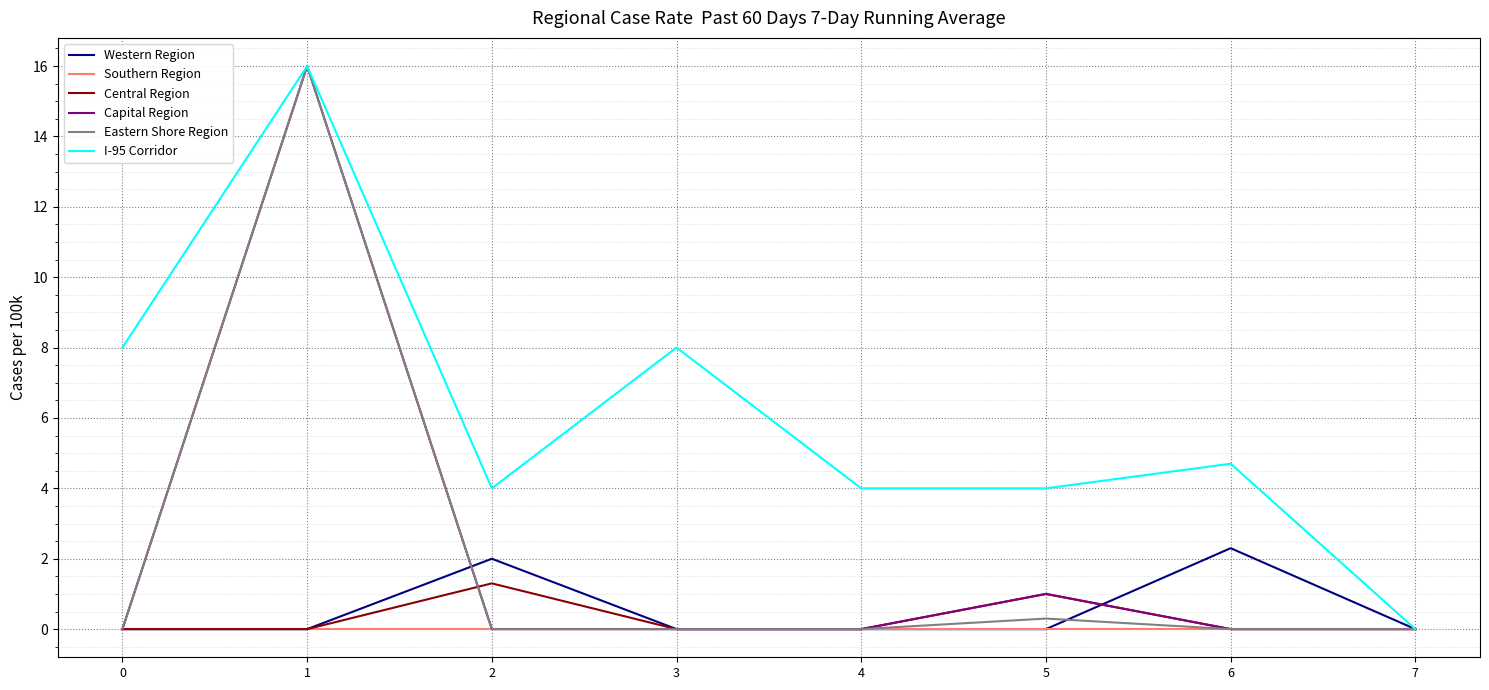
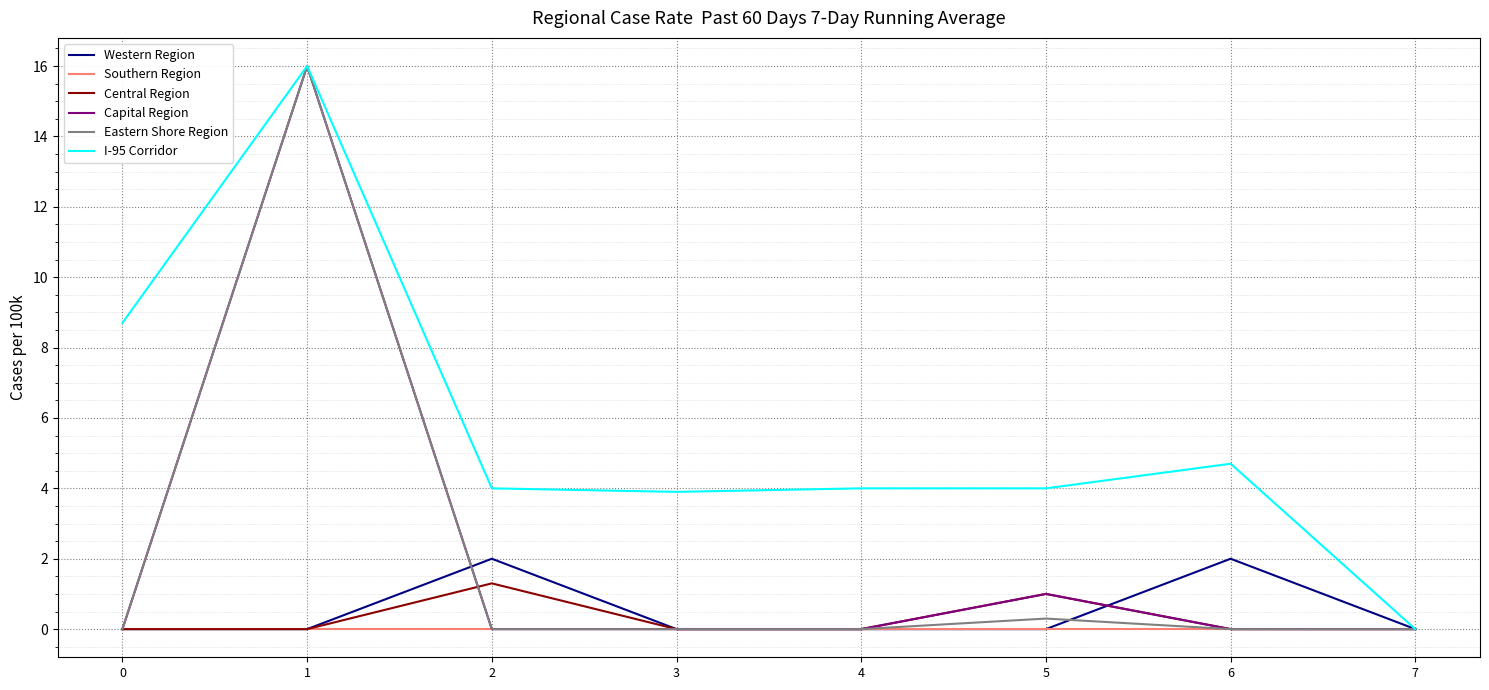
  {
    "Western Region": {
      "2": 2.0,
-     "6": 2.3
+     "6": 2.0
    },
    "Central Region": {
      "2": 1.3
    },
    "Eastern Shore Region": {
      "5": 0.3
    },
    "I-95 Corridor": {
-     "0": 8.0,
+     "0": 8.7,
      "2": 4.0,
-     "3": 8.0,
+     "3": 3.9,
      "4": 4.0,
      "5": 4.0,
      "6": 4.7
    }
  }
